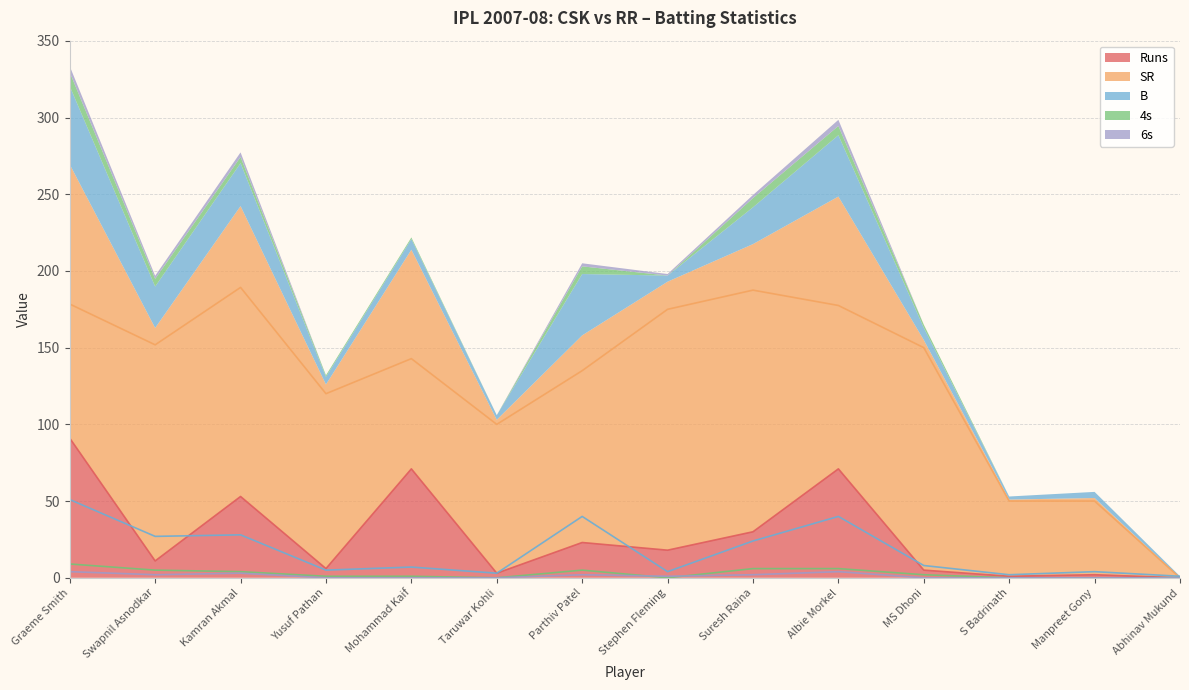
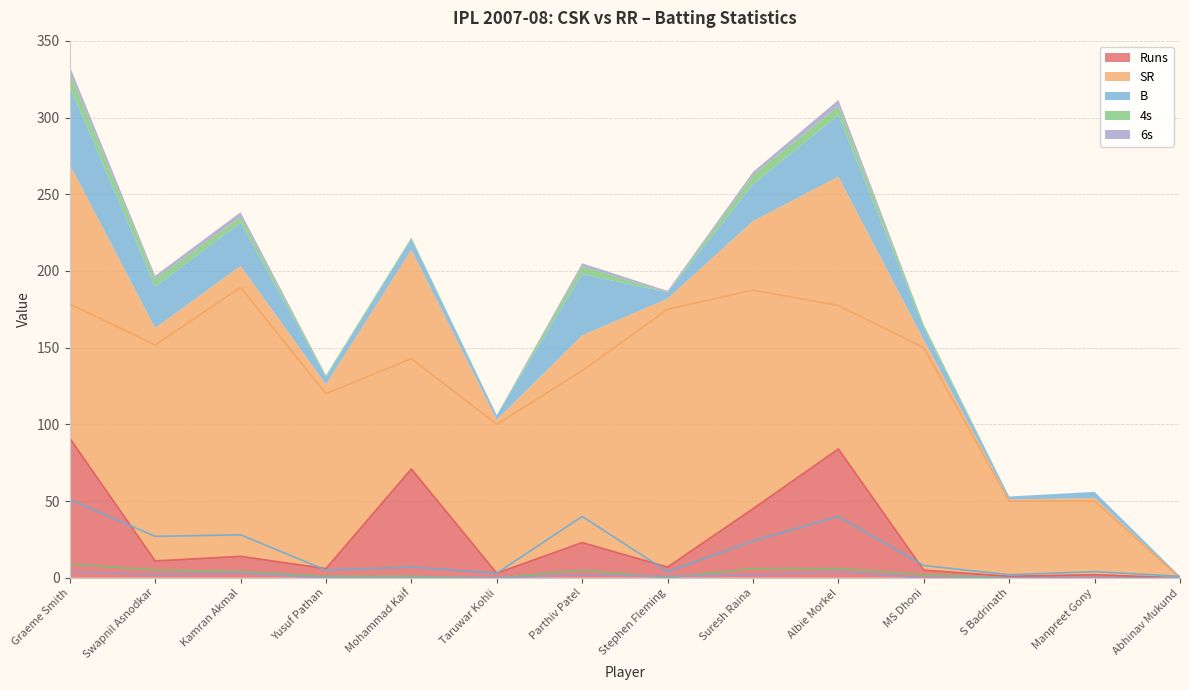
  {
    "Runs": {
      "Graeme Smith": 91,
      "Swapnil Asnodkar": 11,
-     "Kamran Akmal": 53,
+     "Kamran Akmal": 14,
      "Mohammad Kaif": 71,
      "Parthiv Patel": 23,
-     "Stephen Fleming": 18,
-     "Suresh Raina": 30,
-     "Albie Morkel": 71,
+     "Stephen Fleming": 7,
+     "Suresh Raina": 45,
+     "Albie Morkel": 84,
      "MS Dhoni": 5,
      "Manpreet Gony": 2
    }
  }
